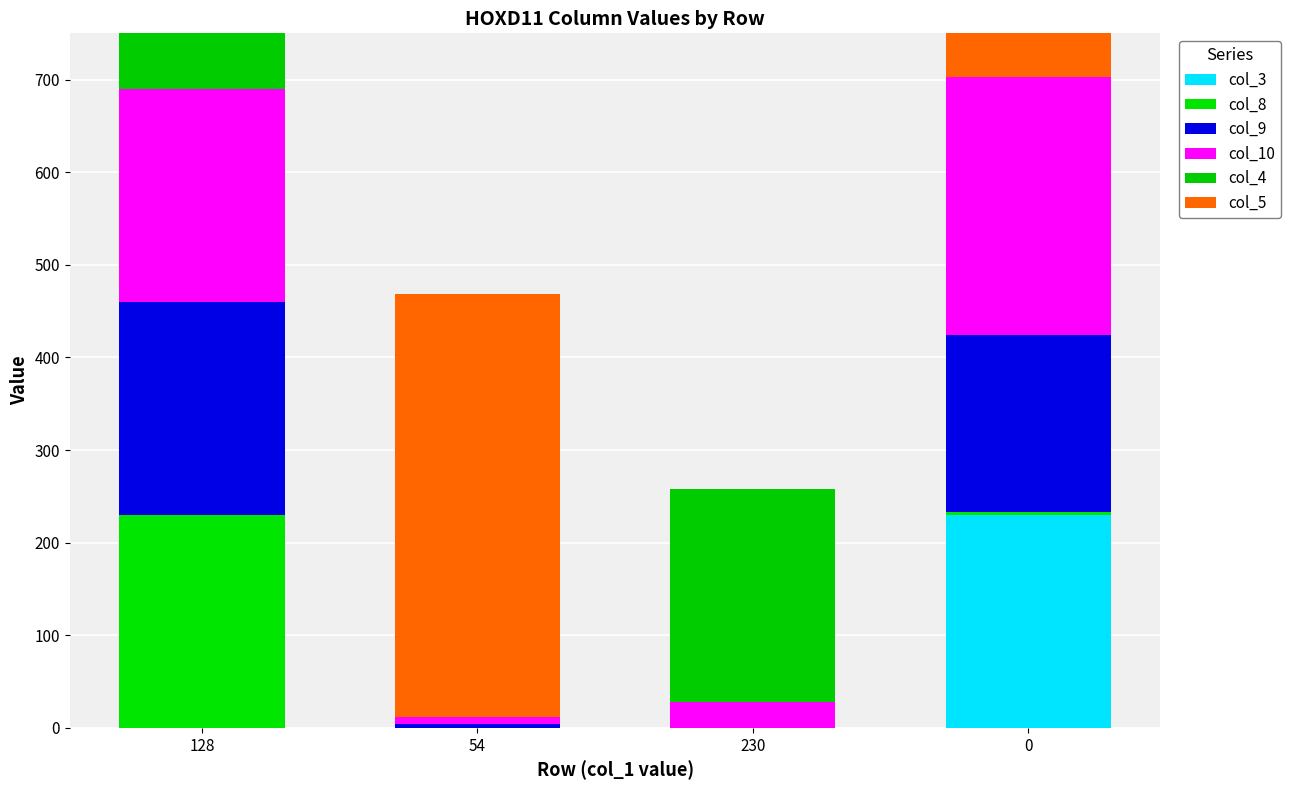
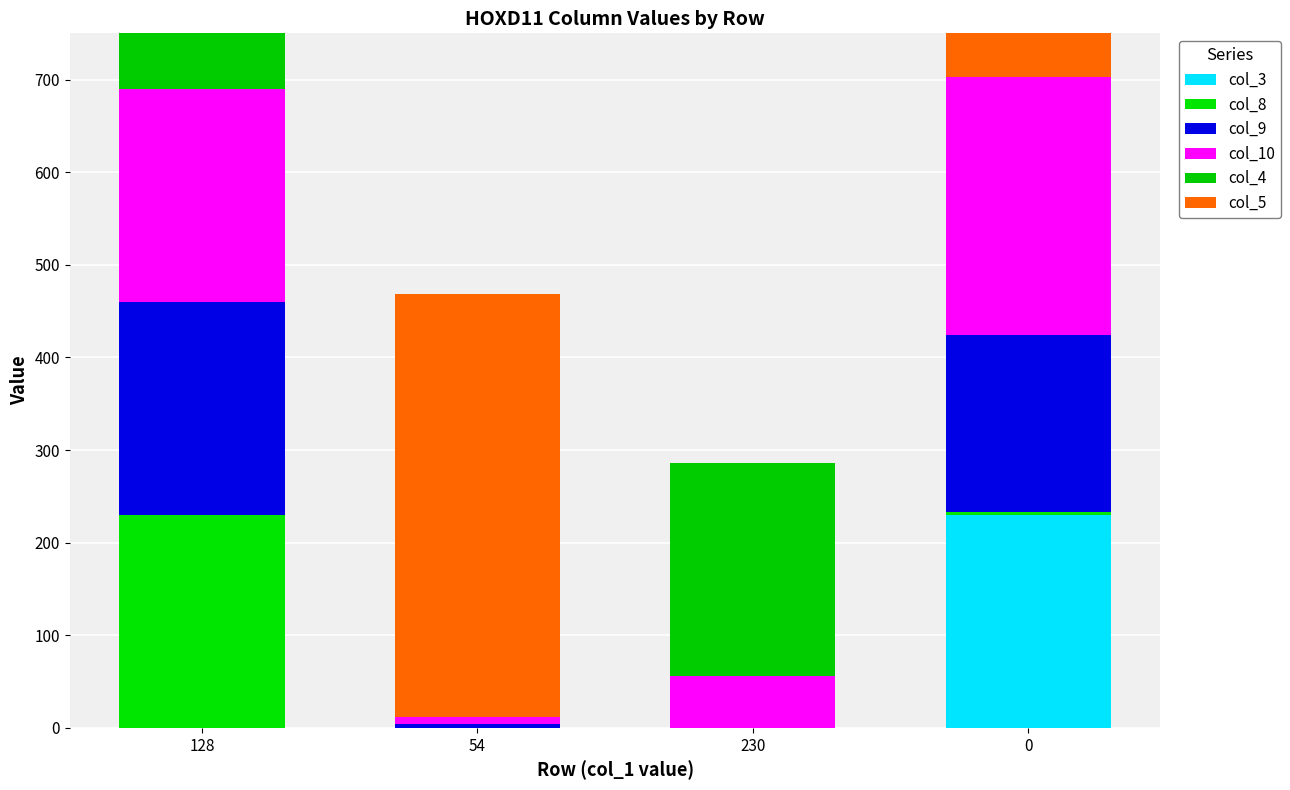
  {
    "col_3": {
      "128": 0,
      "54": 0,
      "230": 0,
      "0": 230
    },
    "col_9": {
      "128": 230,
      "54": 0,
      "230": 0,
      "0": 190
    },
    "col_10": {
      "128": 230,
      "54": 10,
-     "230": 30,
+     "230": 60,
      "0": 280
    },
    "col_5": {
      "54": 460,
      "230": 0
    }
  }
